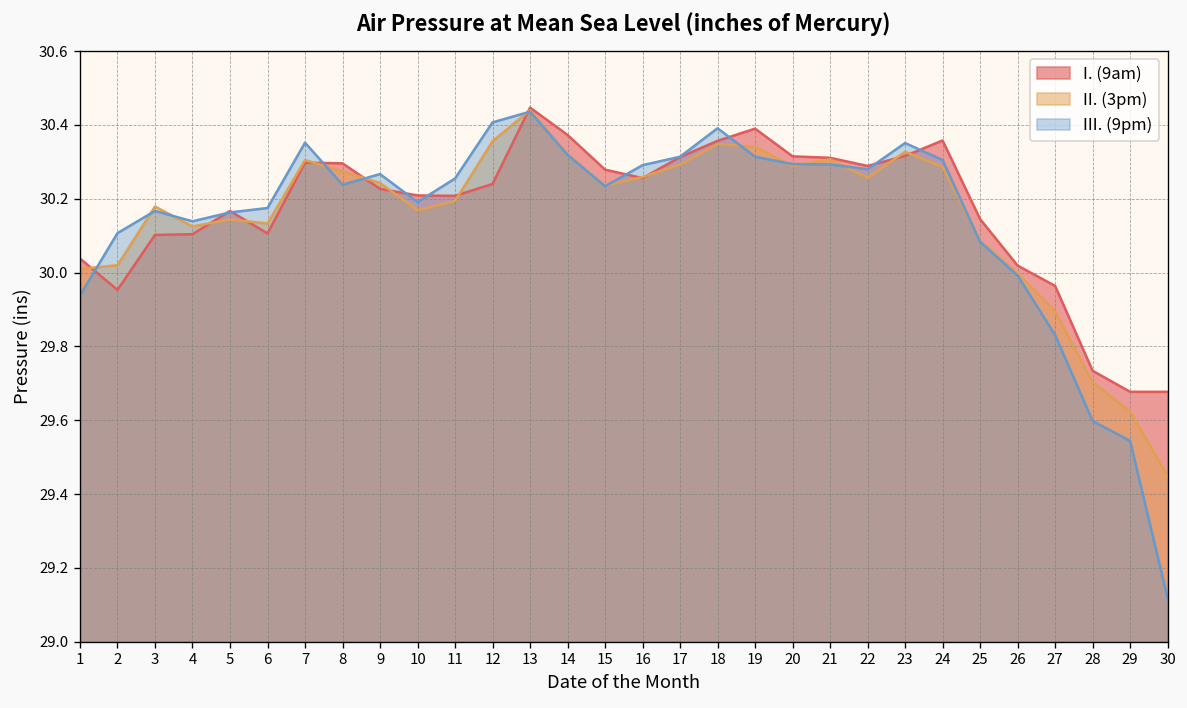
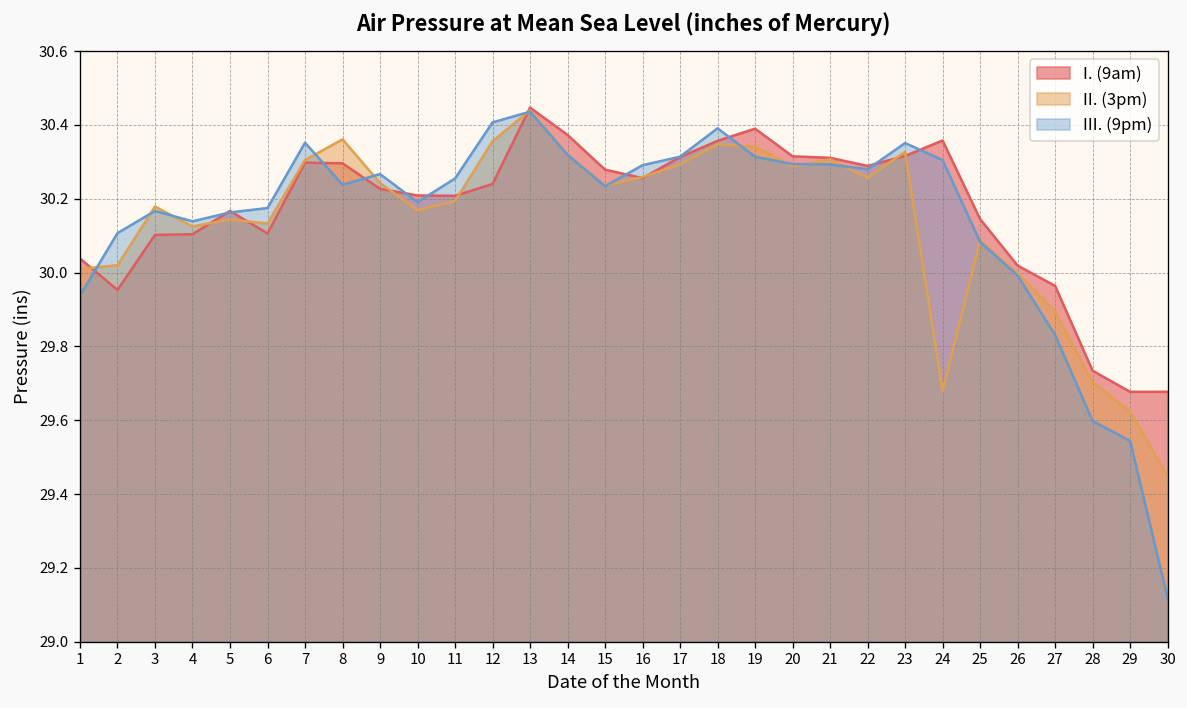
  {
    "I. (9am)": {
      "1": 30.04,
      "2": 29.95,
      "3": 30.10,
      "4": 30.10,
      "6": 30.11,
      "8": 30.30,
      "9": 30.23,
      "10": 30.21,
      "11": 30.21,
      "12": 30.24,
      "14": 30.37,
      "15": 30.28,
      "18": 30.36,
      "19": 30.39,
      "20": 30.32,
      "22": 30.29,
      "23": 30.32,
      "24": 30.36,
      "25": 30.15,
      "26": 30.02,
      "27": 29.96,
      "28": 29.73,
      "29": 29.68,
      "30": 29.68
    },
    "II. (3pm)": {
      "1": 30.01,
      "2": 30.02,
      "3": 30.18,
      "4": 30.13,
      "5": 30.14,
      "6": 30.13,
-     "8": 30.27,
+     "8": 30.36,
      "9": 30.24,
      "10": 30.17,
      "11": 30.19,
      "12": 30.36,
      "17": 30.29,
      "18": 30.35,
      "19": 30.34,
      "22": 30.26,
      "23": 30.33,
-     "24": 30.29,
+     "24": 29.68,
      "27": 29.90,
      "28": 29.70,
      "29": 29.62,
      "30": 29.45
    },
    "III. (9pm)": {
      "1": 29.94,
      "2": 30.11,
      "3": 30.17,
      "4": 30.14,
      "6": 30.18,
      "7": 30.35,
      "8": 30.24,
      "9": 30.27,
      "10": 30.19,
      "11": 30.26,
      "12": 30.41,
      "16": 30.29,
      "18": 30.39,
      "19": 30.31,
      "21": 30.29,
      "22": 30.28,
      "23": 30.35,
      "24": 30.31,
      "27": 29.83,
      "28": 29.60,
      "29": 29.54,
      "30": 29.12
    }
  }
